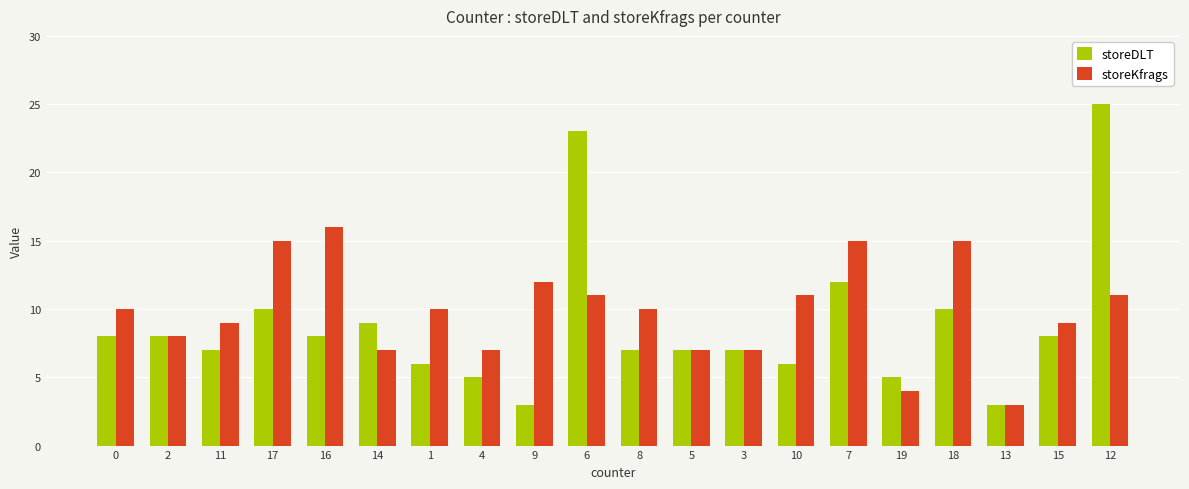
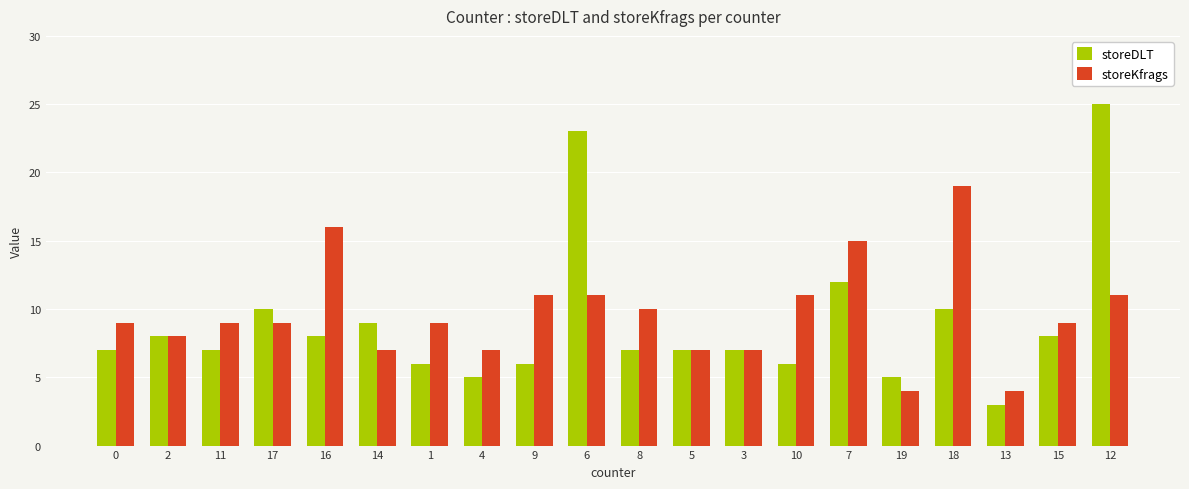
  {
    "storeDLT": {
-     "0": 8,
+     "0": 7,
      "2": 8,
      "11": 7,
      "17": 10,
      "16": 8,
      "14": 9,
      "1": 6,
      "4": 5,
-     "9": 3,
+     "9": 6,
      "6": 23,
      "8": 7,
      "5": 7,
      "3": 7,
      "10": 6,
      "7": 12,
      "19": 5,
      "18": 10,
      "13": 3,
      "15": 8,
      "12": 25
    },
    "storeKfrags": {
-     "0": 10,
+     "0": 9,
      "2": 8,
      "11": 9,
-     "17": 15,
+     "17": 9,
      "16": 16,
      "14": 7,
-     "1": 10,
+     "1": 9,
      "4": 7,
-     "9": 12,
+     "9": 11,
      "6": 11,
      "8": 10,
      "5": 7,
      "3": 7,
      "10": 11,
      "7": 15,
      "19": 4,
-     "18": 15,
-     "13": 3,
+     "18": 19,
+     "13": 4,
      "15": 9,
      "12": 11
    }
  }
